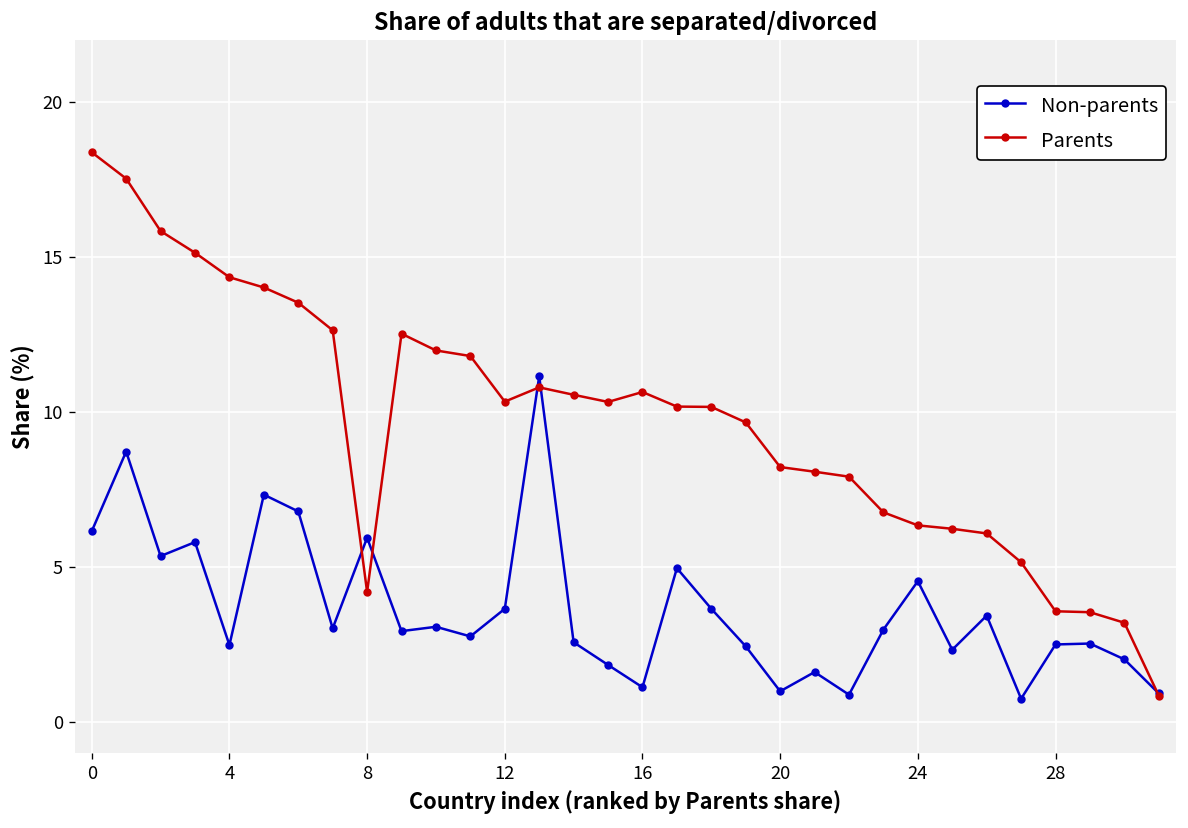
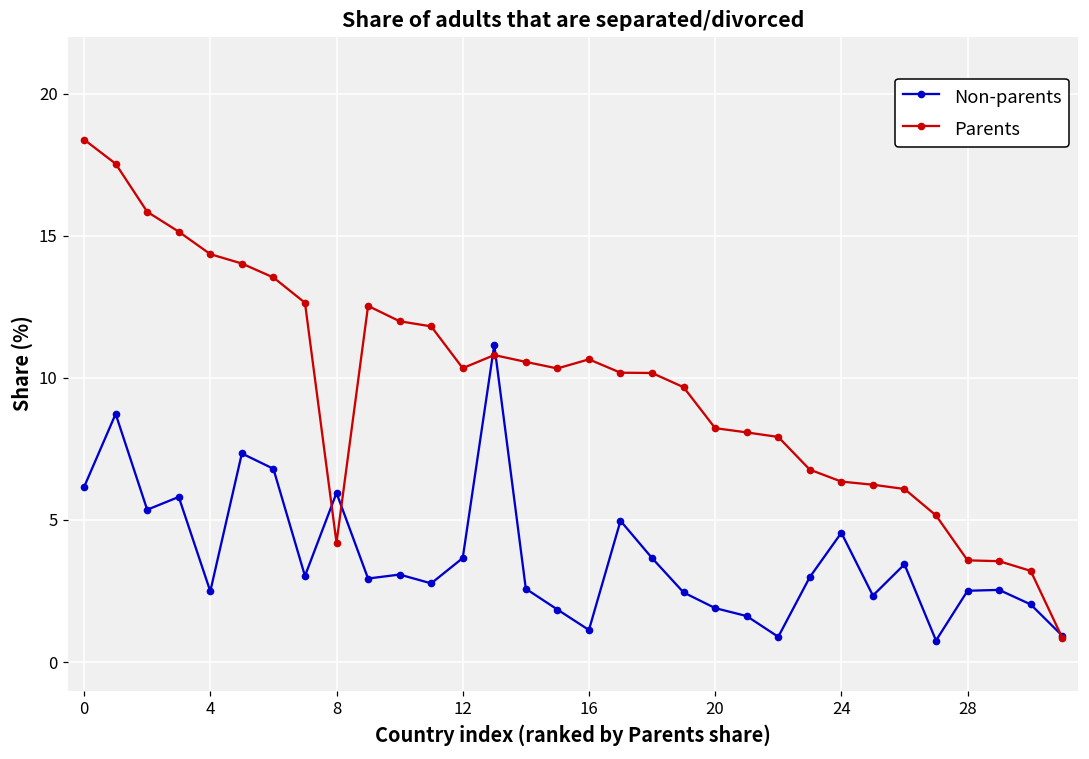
  {
    "Non-parents": {
      "0": 6.2,
      "4": 2.5,
      "8": 6.0,
      "12": 3.7,
      "16": 1.1,
-     "20": 1.0,
+     "20": 1.9,
      "24": 4.6,
      "28": 2.5
    },
    "Parents": {
      "0": 18.4,
      "4": 14.4,
      "8": 4.2,
      "12": 10.3,
      "16": 10.7,
      "20": 8.2,
      "24": 6.4,
      "28": 3.6
    }
  }
